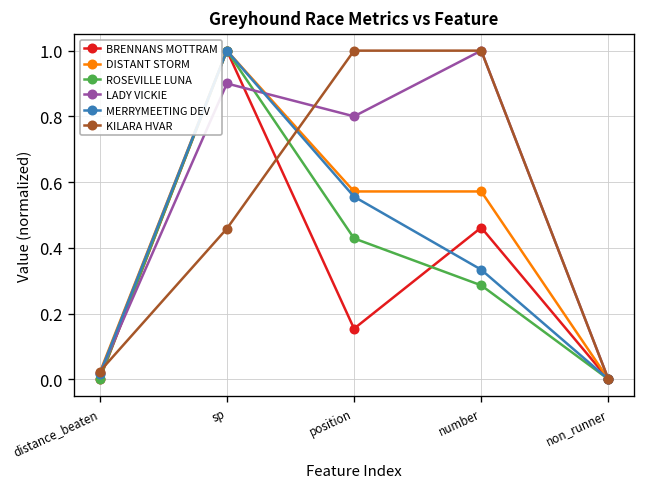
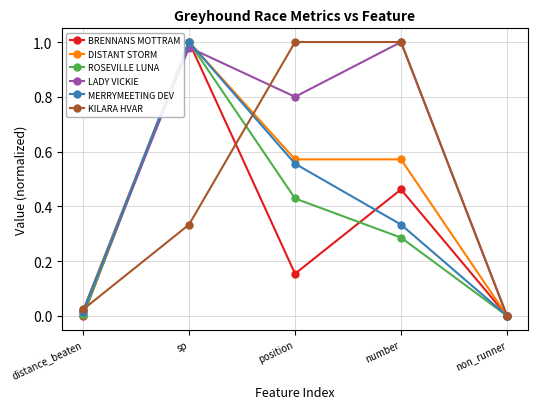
  {
    "BRENNANS MOTTRAM": {
      "position": 0.15,
      "number": 0.46
    },
    "DISTANT STORM": {
      "position": 0.57,
      "number": 0.57
    },
    "ROSEVILLE LUNA": {
      "position": 0.43,
      "number": 0.29
    },
    "LADY VICKIE": {
-     "sp": 0.90,
+     "sp": 0.98,
      "position": 0.80
    },
    "MERRYMEETING DEV": {
      "position": 0.56,
      "number": 0.33
    },
    "KILARA HVAR": {
-     "sp": 0.46,
+     "sp": 0.33,
      "position": 1.00
    }
  }
